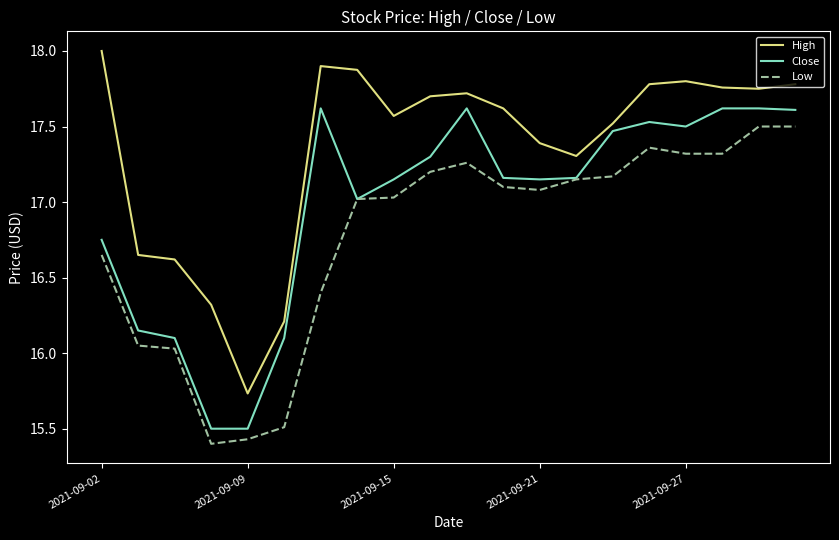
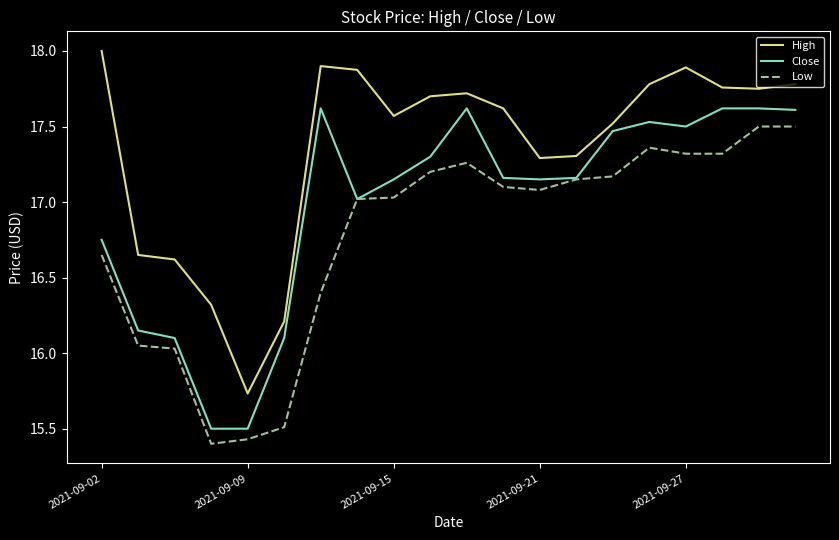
  {
    "High": {
      "2021-09-02": 18.00,
      "2021-09-09": 15.73,
      "2021-09-15": 17.57,
-     "2021-09-21": 17.39,
-     "2021-09-27": 17.80
+     "2021-09-21": 17.29,
+     "2021-09-27": 17.89
    }
  }
